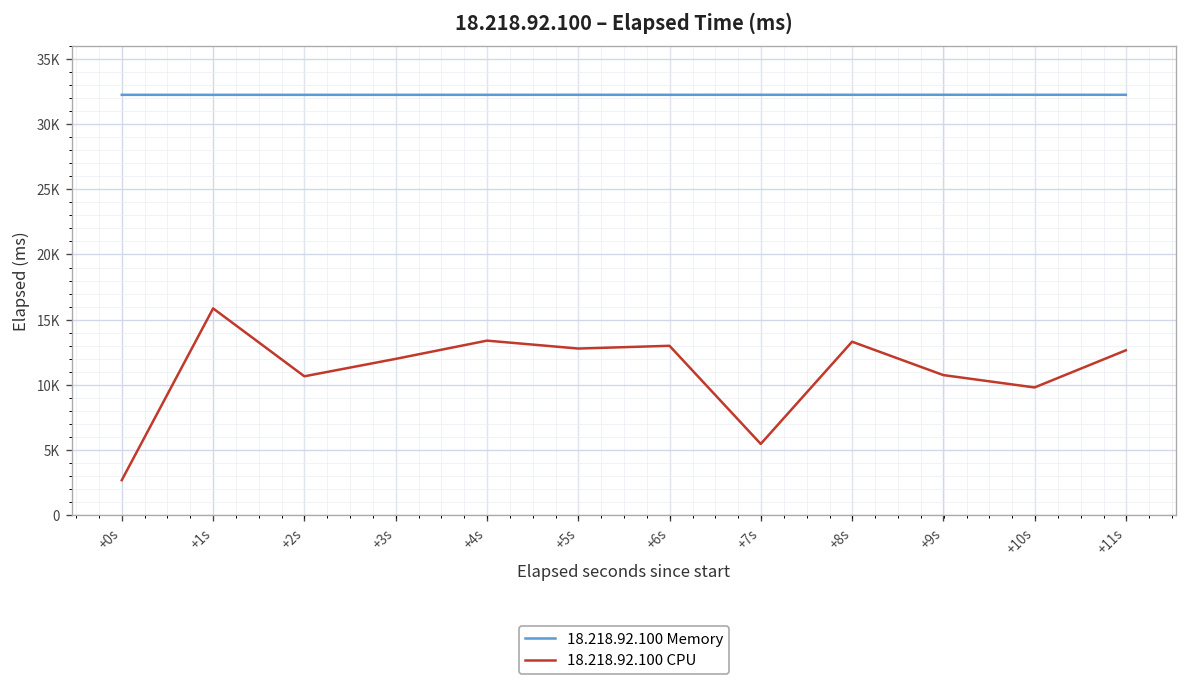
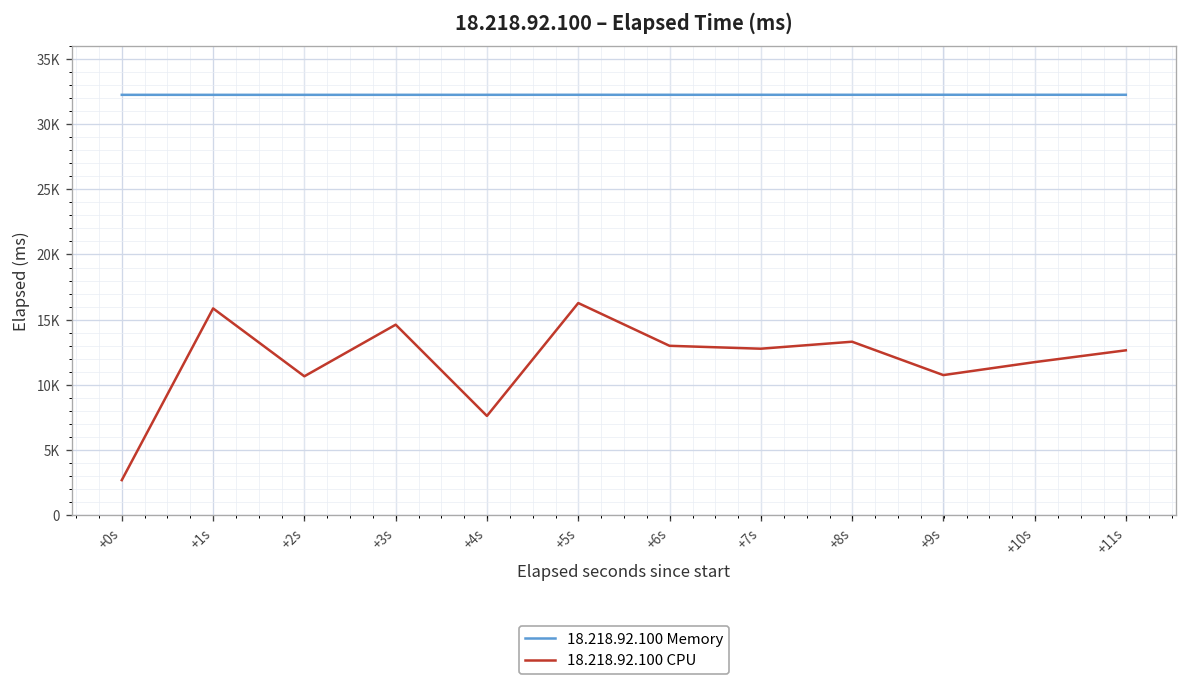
  {
    "18.218.92.100 Memory": {
      "+0s": 32200,
      "+1s": 32200,
      "+2s": 32200,
      "+3s": 32200,
      "+4s": 32200,
      "+5s": 32200,
      "+6s": 32200,
      "+7s": 32200,
      "+8s": 32200,
      "+9s": 32200,
      "+10s": 32200,
      "+11s": 32200
    },
    "18.218.92.100 CPU": {
      "+0s": 2700,
      "+1s": 15900,
      "+2s": 10700,
-     "+3s": 12000,
-     "+4s": 13400,
-     "+5s": 12800,
+     "+3s": 14600,
+     "+4s": 7600,
+     "+5s": 16300,
      "+6s": 13000,
-     "+7s": 5500,
+     "+7s": 12800,
      "+8s": 13300,
      "+9s": 10800,
-     "+10s": 9800,
+     "+10s": 11800,
      "+11s": 12700
    }
  }
